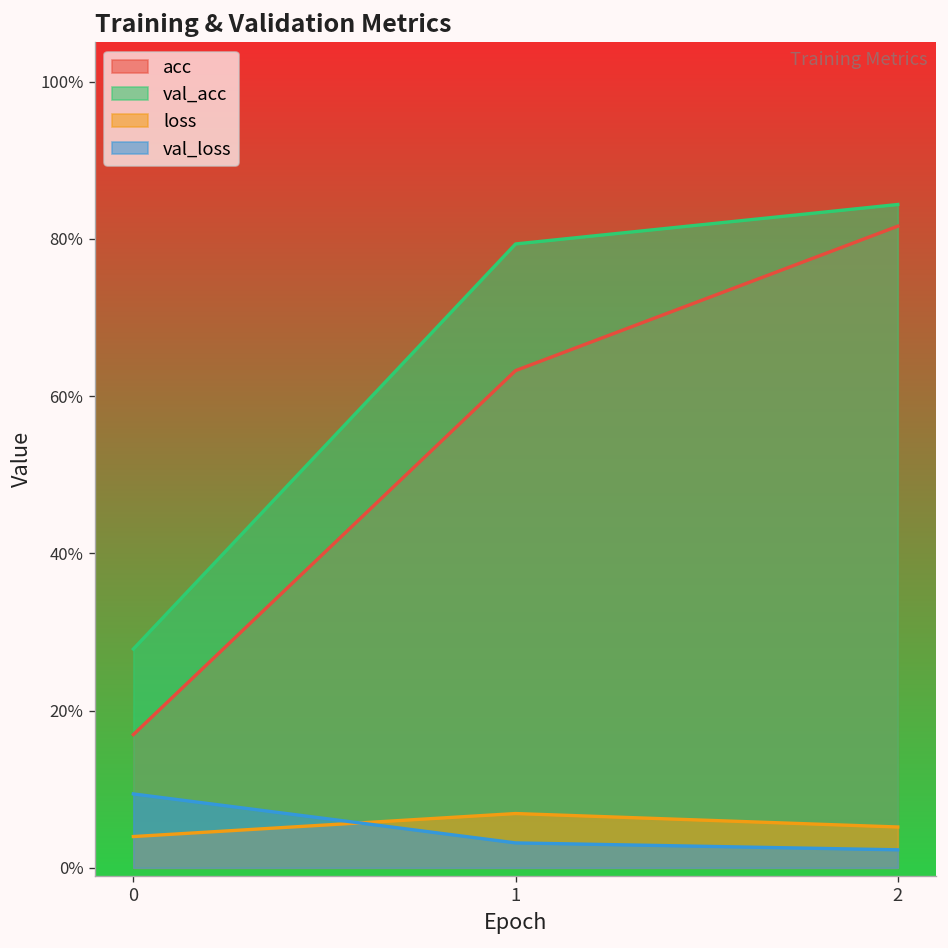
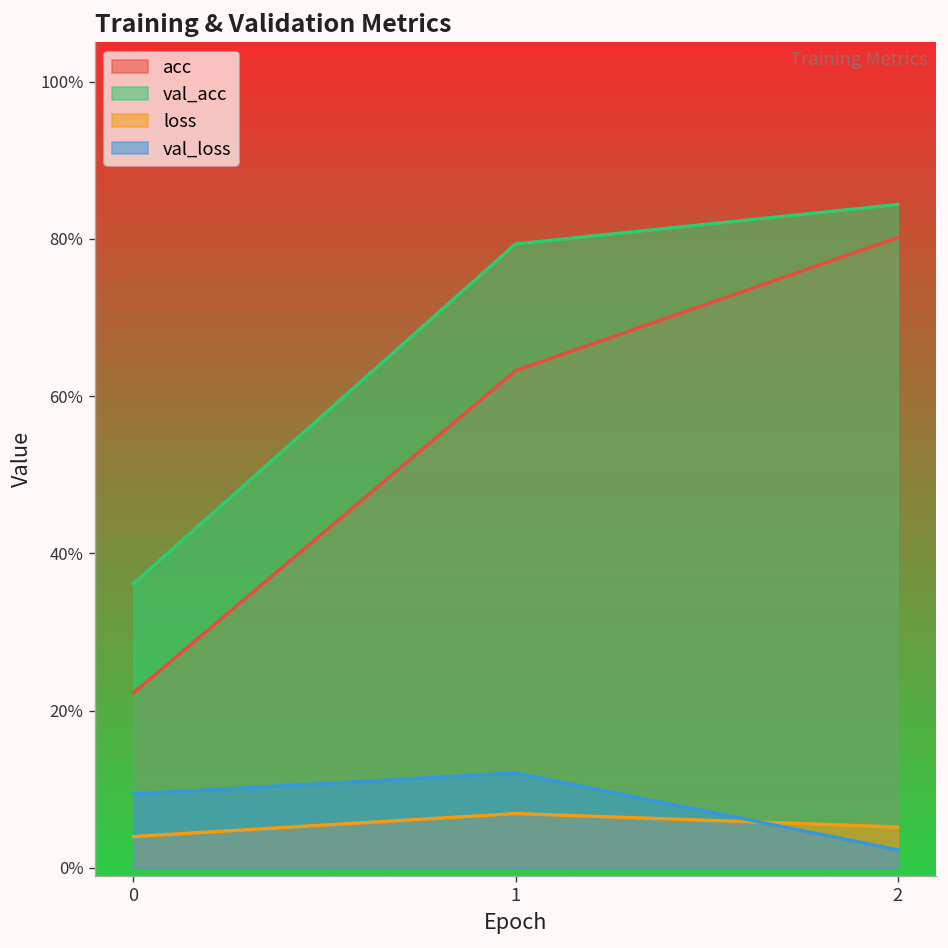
  {
    "acc": {
-     "0": "17%",
+     "0": "22%",
      "1": "63%",
-     "2": "82%"
+     "2": "80%"
    },
    "val_acc": {
-     "0": "28%",
+     "0": "36%",
      "1": "79%",
      "2": "84%"
    },
    "loss": {
      "0": "4%",
      "1": "7%",
      "2": "5%"
    },
    "val_loss": {
      "0": "9%",
-     "1": "3%",
+     "1": "12%",
      "2": "2%"
    }
  }
